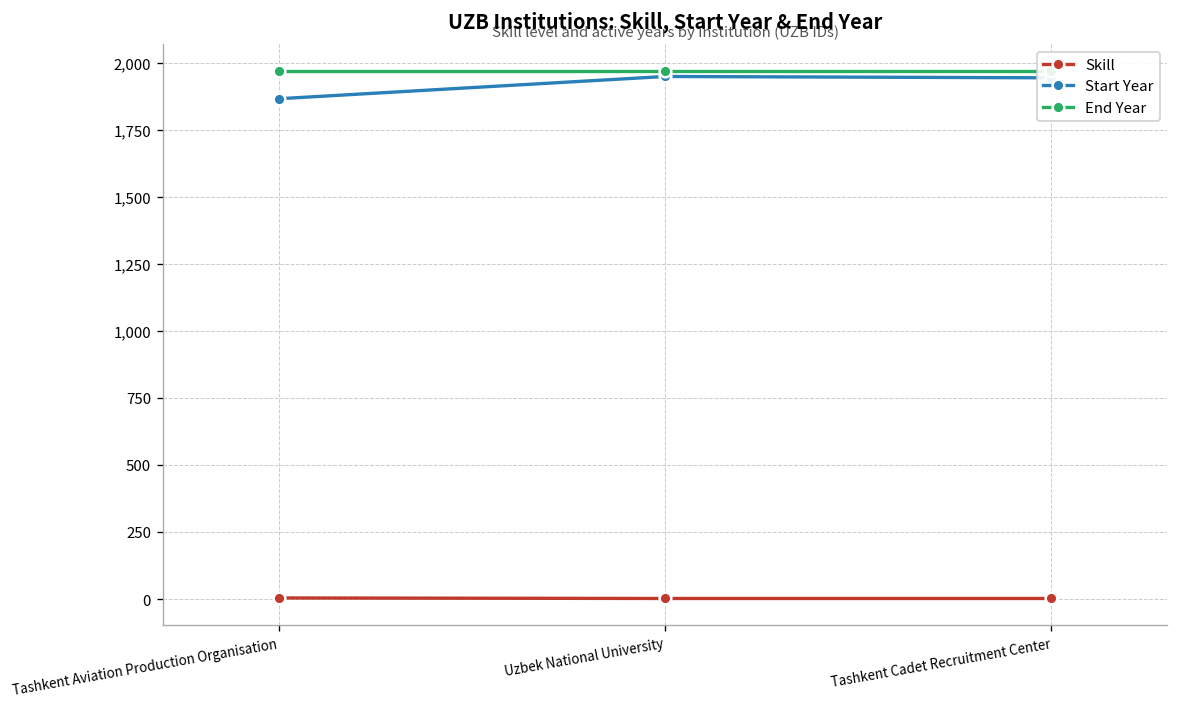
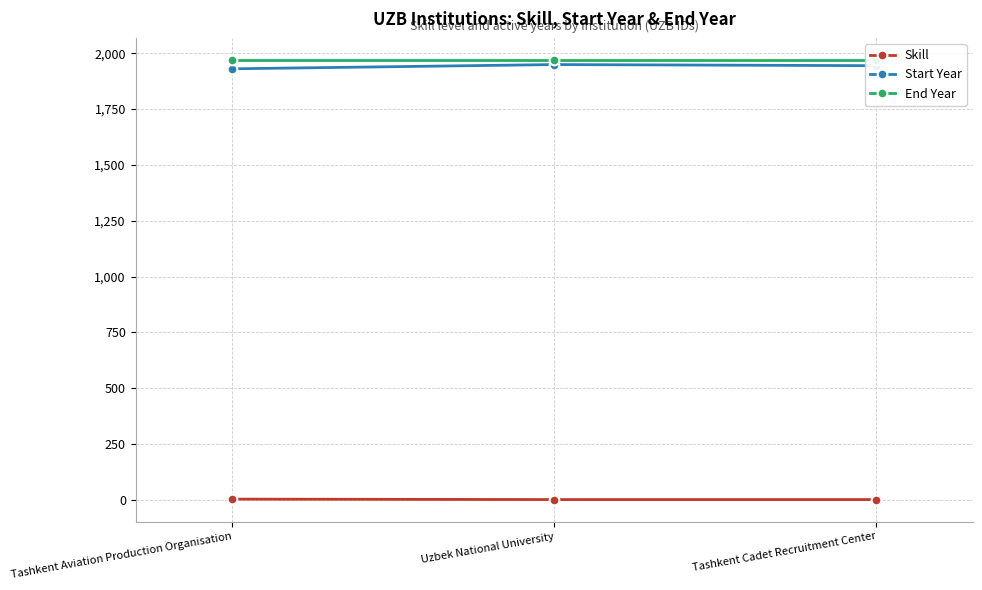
  {
    "Skill": {
      "Tashkent Aviation Production Organisation": "0",
      "Uzbek National University": "0",
      "Tashkent Cadet Recruitment Center": "0"
    },
    "Start Year": {
-     "Tashkent Aviation Production Organisation": "1,870",
+     "Tashkent Aviation Production Organisation": "1,930",
      "Uzbek National University": "1,950"
    },
    "End Year": {
      "Tashkent Aviation Production Organisation": "1,970",
      "Uzbek National University": "1,970"
    }
  }
